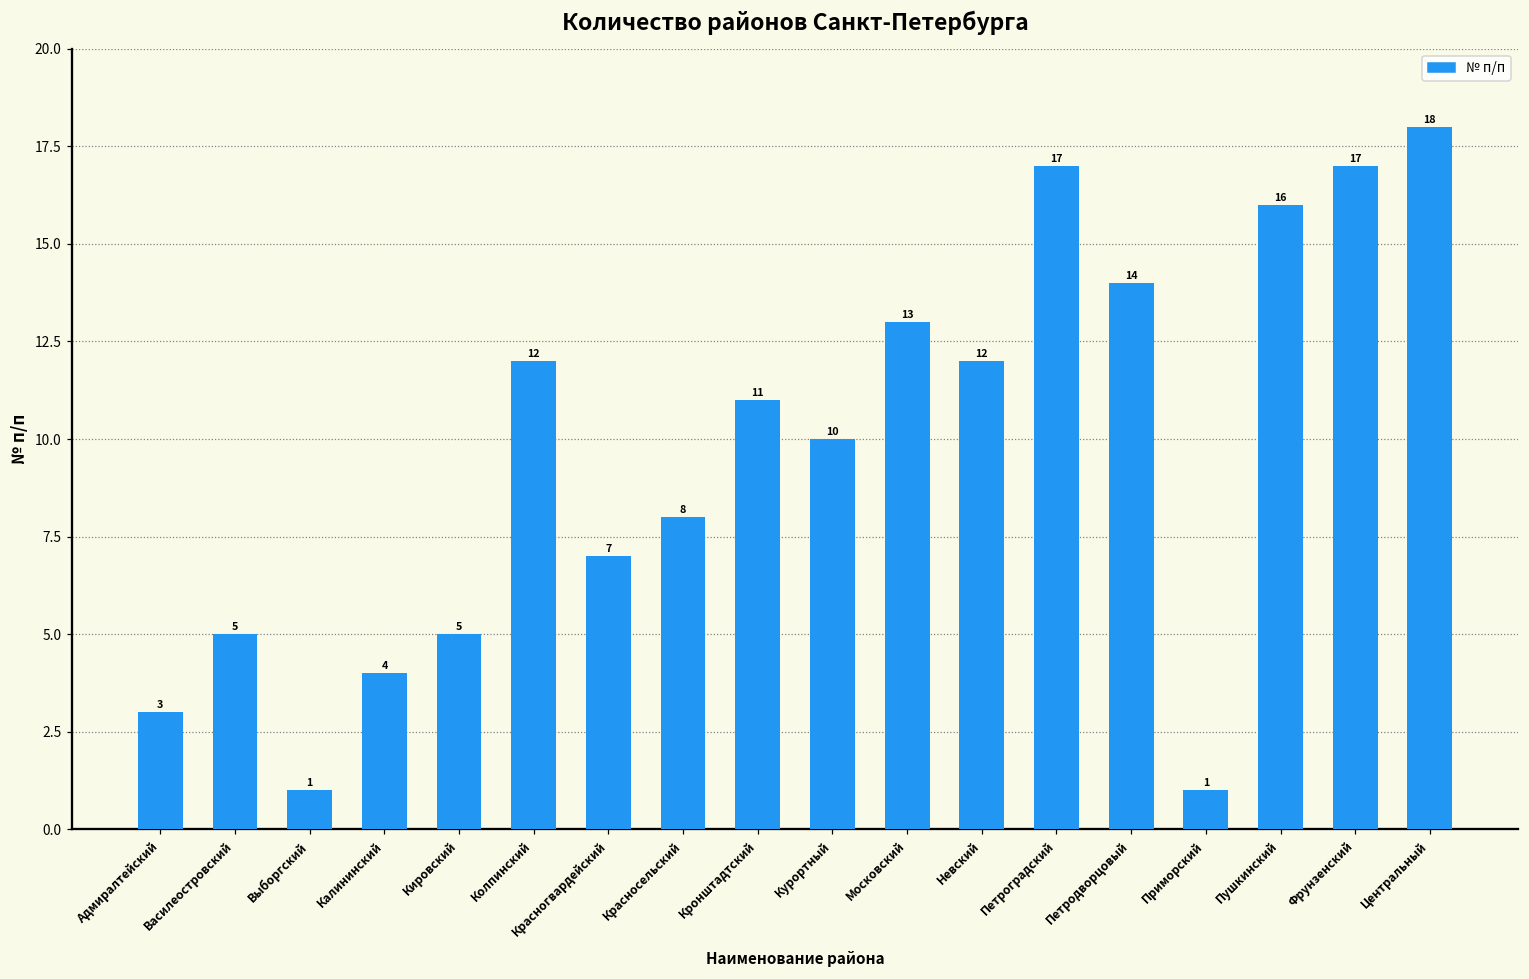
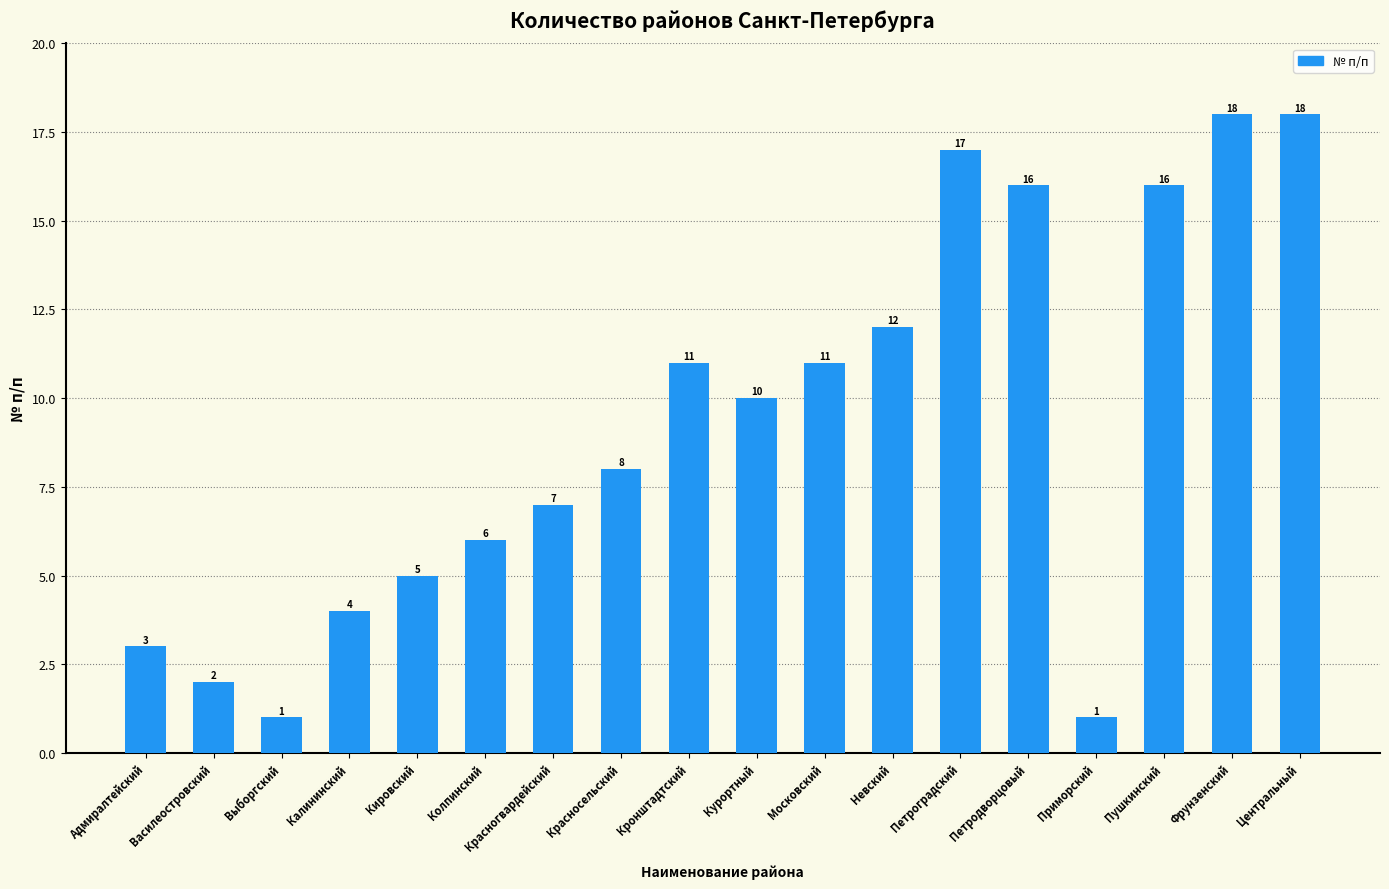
  {
    "Адмиралтейский": 3,
-   "Василеостровский": 5,
+   "Василеостровский": 2,
    "Выборгский": 1,
    "Калининский": 4,
    "Кировский": 5,
-   "Колпинский": 12,
+   "Колпинский": 6,
    "Красногвардейский": 7,
    "Красносельский": 8,
    "Кронштадтский": 11,
    "Курортный": 10,
-   "Московский": 13,
+   "Московский": 11,
    "Невский": 12,
    "Петроградский": 17,
-   "Петродворцовый": 14,
+   "Петродворцовый": 16,
    "Приморский": 1,
    "Пушкинский": 16,
-   "Фрунзенский": 17,
+   "Фрунзенский": 18,
    "Центральный": 18
  }
